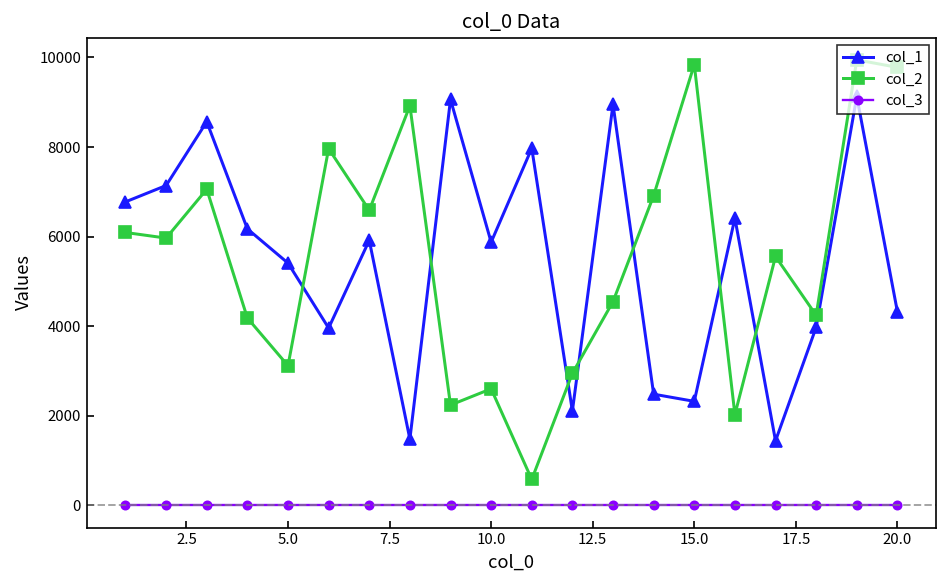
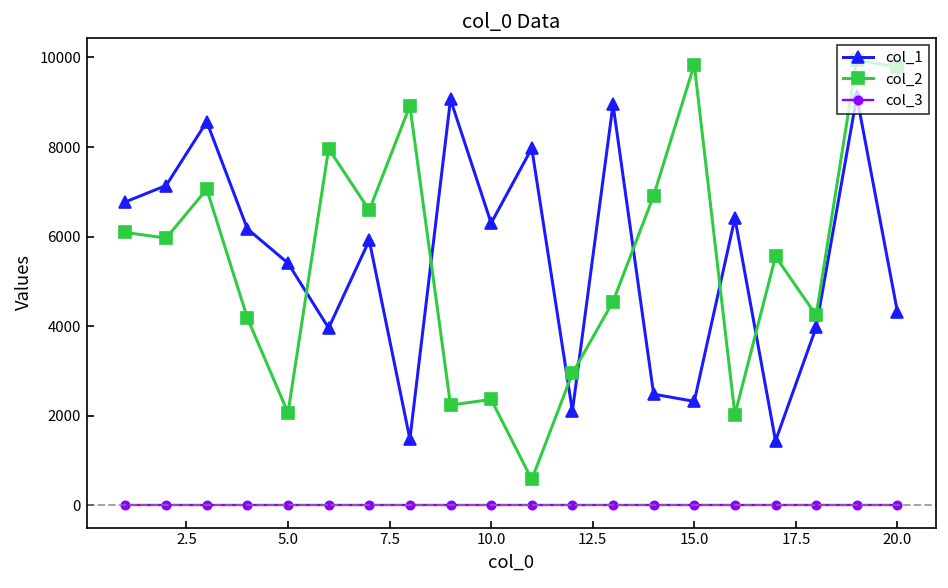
  {
    "col_1": {
      "5.0": 5400,
-     "10.0": 5900,
+     "10.0": 6300,
      "15.0": 2300,
      "20.0": 4300
    },
    "col_2": {
-     "5.0": 3100,
-     "10.0": 2600,
+     "5.0": 2100,
+     "10.0": 2400,
      "15.0": 9800
    },
    "col_3": {
      "5.0": 0,
      "10.0": 0,
      "15.0": 0,
      "20.0": 0
    }
  }
